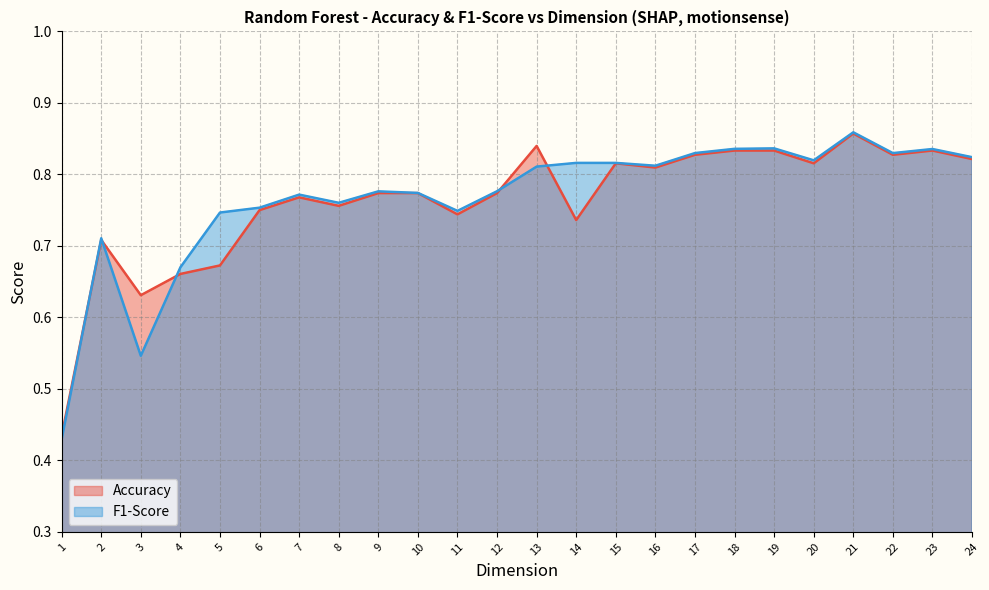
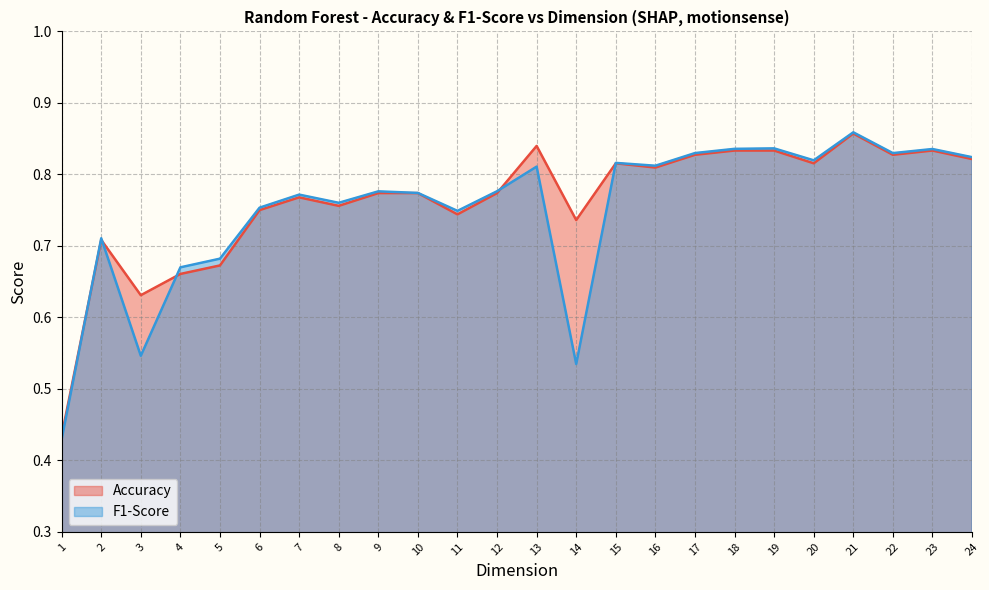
  {
    "Accuracy": {
      "1": 0.43,
      "3": 0.63,
      "4": 0.66,
      "5": 0.67,
      "7": 0.77,
      "8": 0.76,
      "11": 0.74,
      "13": 0.84,
      "14": 0.74,
      "20": 0.82
    },
    "F1-Score": {
      "1": 0.43,
      "3": 0.55,
      "4": 0.67,
-     "5": 0.75,
+     "5": 0.68,
      "7": 0.77,
      "8": 0.76,
      "11": 0.75,
      "13": 0.81,
-     "14": 0.82,
+     "14": 0.53,
      "20": 0.82
    }
  }
